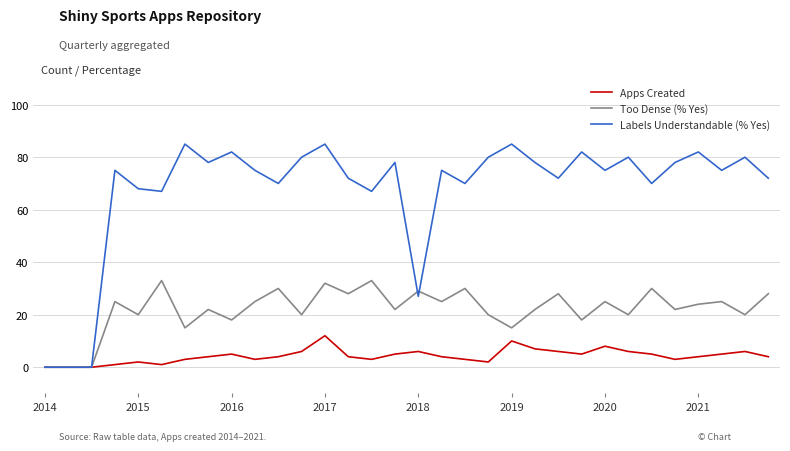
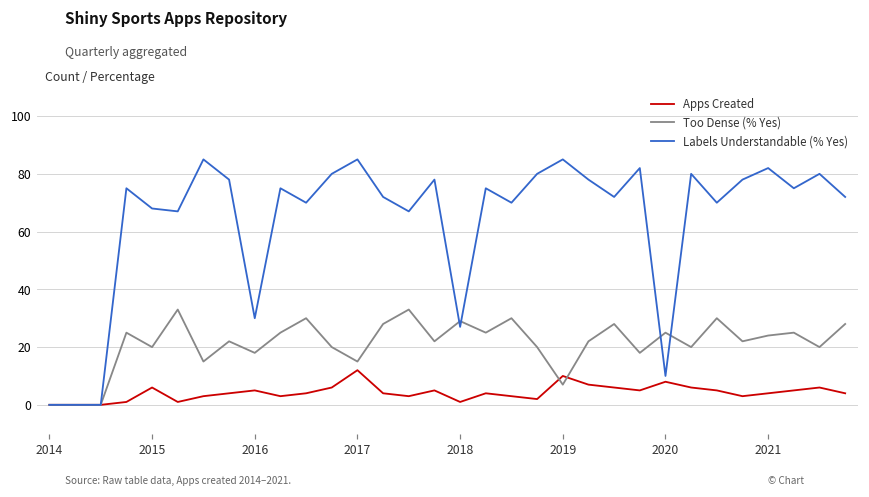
  {
    "Apps Created": {
-     "2015": 2,
+     "2015": 6,
      "2016": 5,
      "2017": 12,
-     "2018": 6,
+     "2018": 1,
      "2019": 10,
      "2020": 8,
      "2021": 4
    },
    "Too Dense (% Yes)": {
      "2015": 20,
      "2016": 18,
-     "2017": 32,
+     "2017": 15,
      "2018": 29,
-     "2019": 15,
+     "2019": 7,
      "2020": 25,
      "2021": 24
    },
    "Labels Understandable (% Yes)": {
      "2015": 68,
-     "2016": 82,
+     "2016": 30,
      "2017": 85,
      "2018": 27,
      "2019": 85,
-     "2020": 75,
+     "2020": 10,
      "2021": 82
    }
  }
